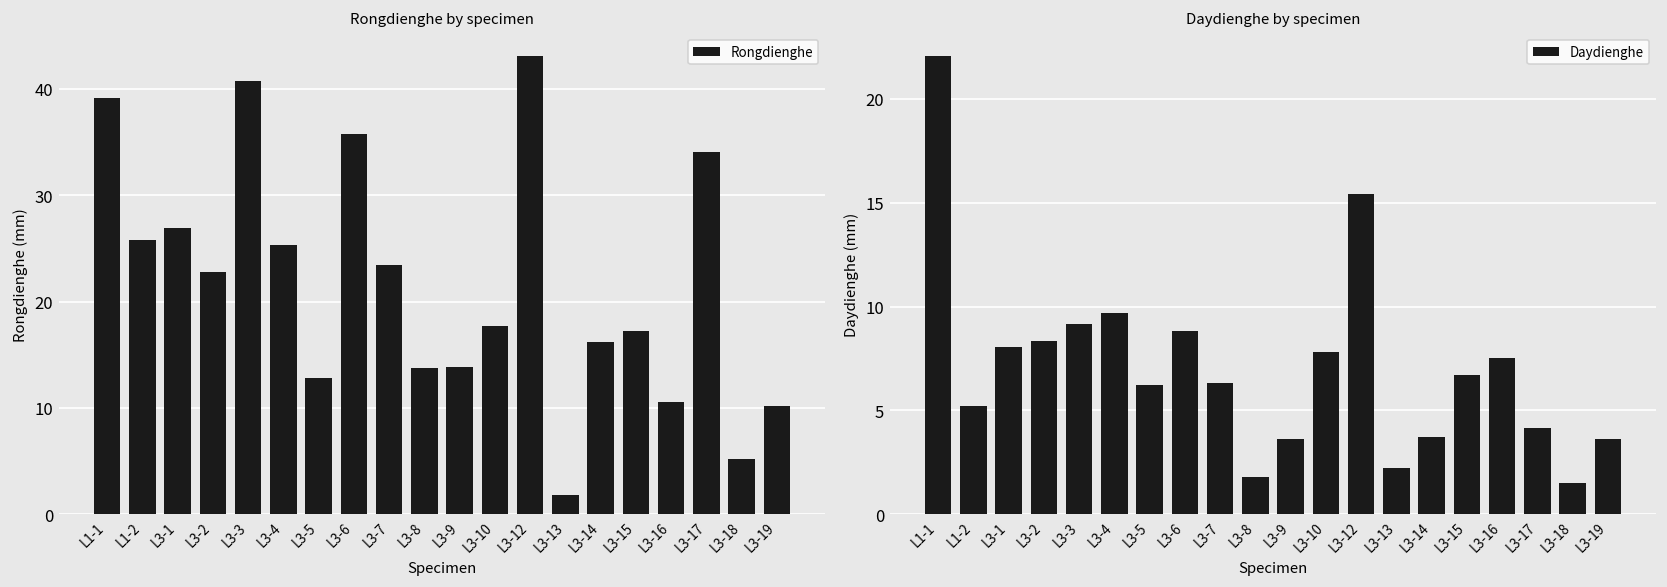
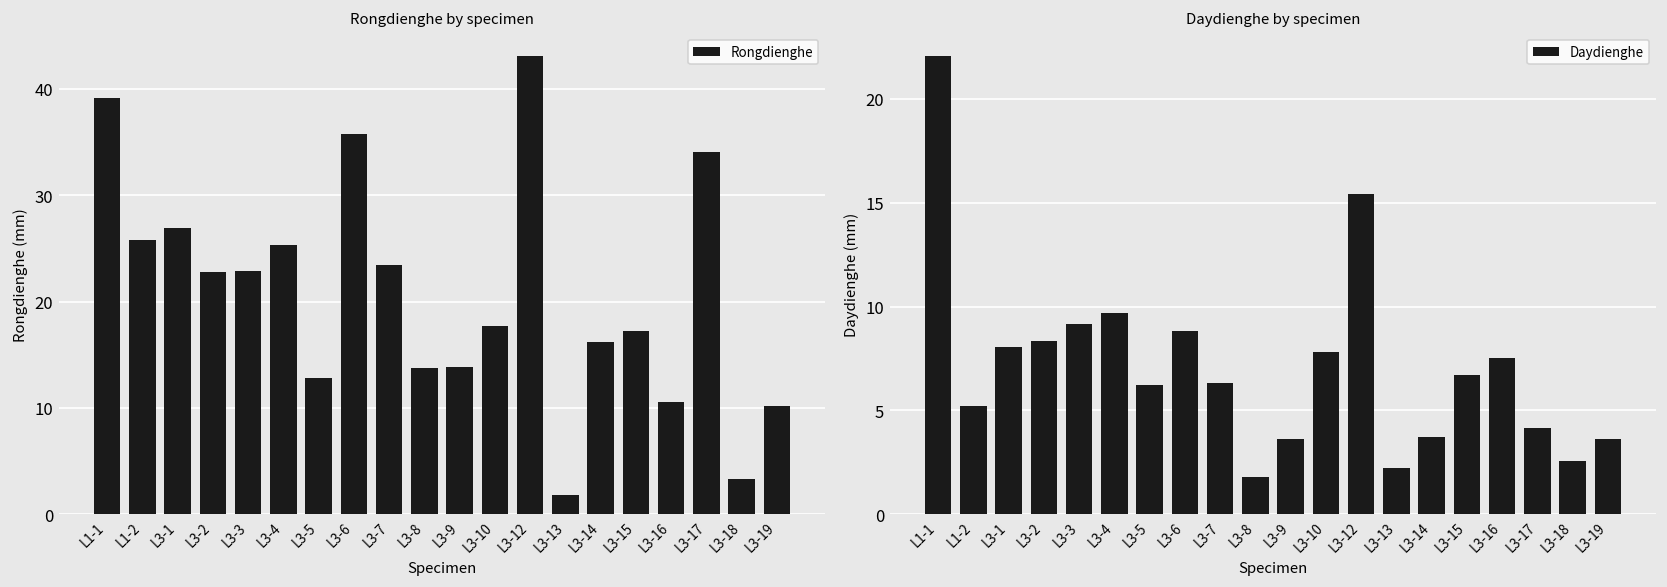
  {
    "Rongdienghe by specimen": {
      "L1-1": 39,
      "L1-2": 26,
      "L3-1": 27,
      "L3-2": 23,
-     "L3-3": 41,
+     "L3-3": 23,
      "L3-4": 25,
      "L3-5": 13,
      "L3-6": 36,
      "L3-7": 23,
      "L3-8": 14,
      "L3-9": 14,
      "L3-10": 18,
      "L3-12": 43,
      "L3-13": 2,
      "L3-14": 16,
      "L3-15": 17,
      "L3-16": 11,
      "L3-17": 34,
-     "L3-18": 5,
+     "L3-18": 3,
      "L3-19": 10
    },
    "Daydienghe by specimen": {
      "L1-1": 22.1,
      "L1-2": 5.2,
      "L3-1": 8.1,
      "L3-2": 8.3,
      "L3-3": 9.2,
      "L3-4": 9.7,
      "L3-5": 6.2,
      "L3-6": 8.8,
      "L3-7": 6.3,
      "L3-8": 1.8,
      "L3-9": 3.7,
      "L3-10": 7.8,
      "L3-12": 15.4,
      "L3-13": 2.2,
      "L3-14": 3.7,
      "L3-15": 6.7,
      "L3-16": 7.5,
      "L3-17": 4.2,
-     "L3-18": 1.5,
+     "L3-18": 2.6,
      "L3-19": 3.6
    }
  }
